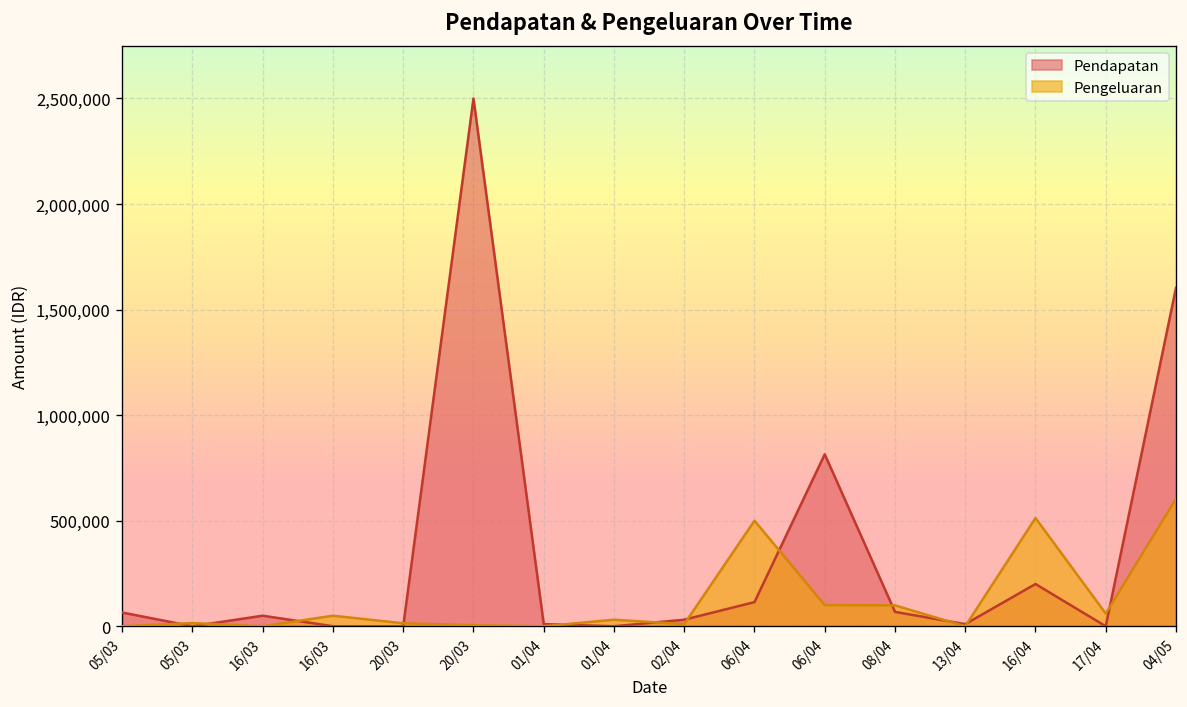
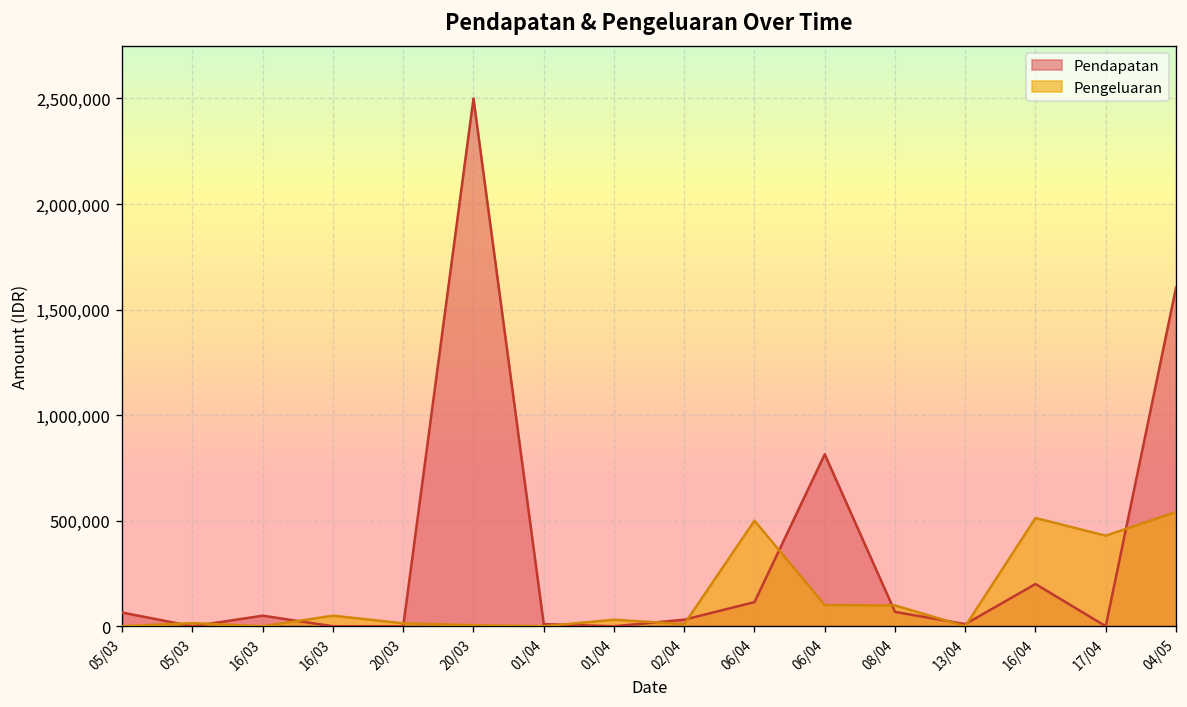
  {
    "Pendapatan": {
      "02/04": "30,000",
      "08/04": "70,000",
      "16/04": "200,000",
      "17/04": "0",
      "04/05": "1,600,000"
    },
    "Pengeluaran": {
      "02/04": "10,000",
      "08/04": "100,000",
      "16/04": "510,000",
-     "17/04": "60,000",
-     "04/05": "600,000"
+     "17/04": "430,000",
+     "04/05": "540,000"
    }
  }
